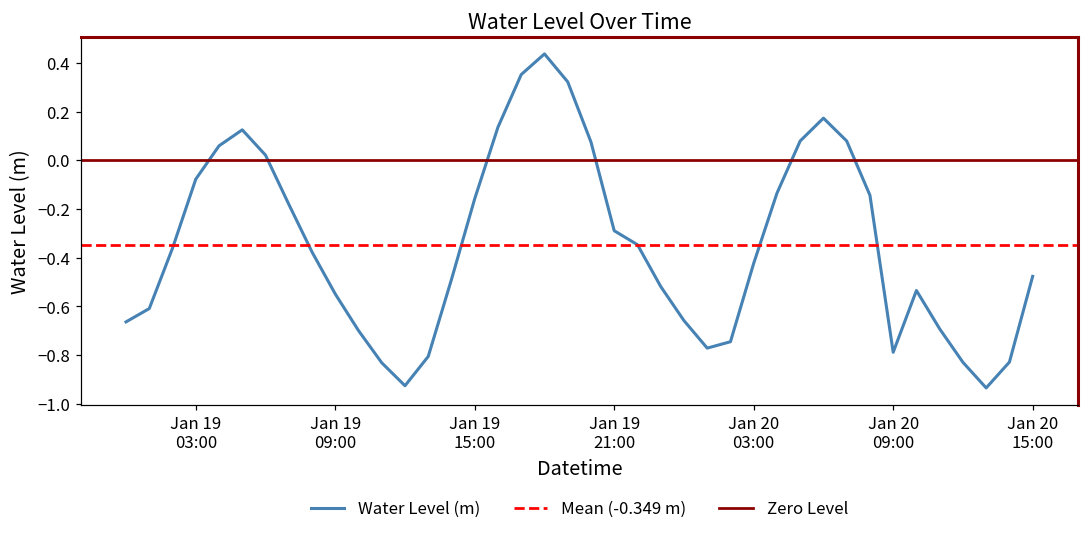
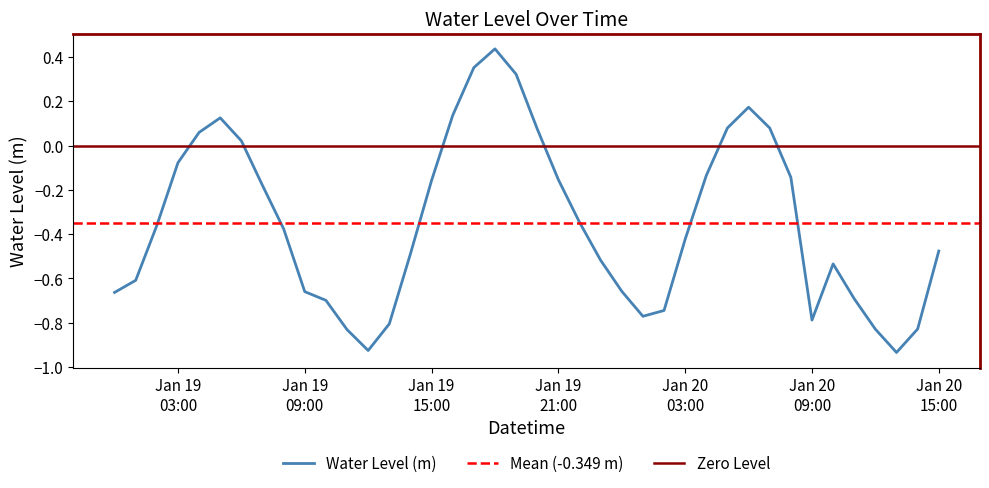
  {
    "Jan 19 03:00": -0.08,
-   "Jan 19 09:00": -0.55,
+   "Jan 19 09:00": -0.66,
    "Jan 19 15:00": -0.16,
-   "Jan 19 21:00": -0.29,
+   "Jan 19 21:00": -0.15,
    "Jan 20 03:00": -0.42,
    "Jan 20 09:00": -0.79,
    "Jan 20 15:00": -0.48
  }
